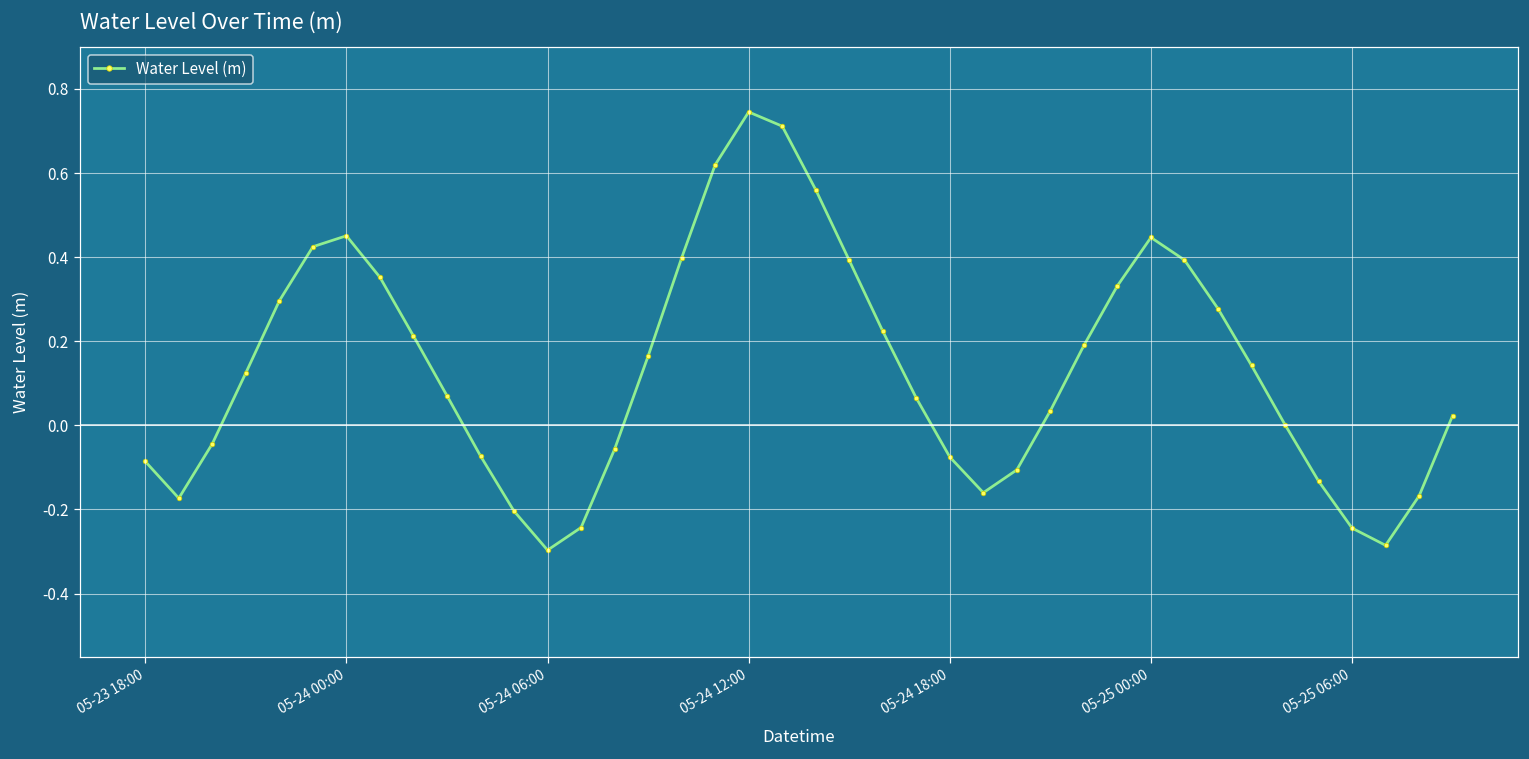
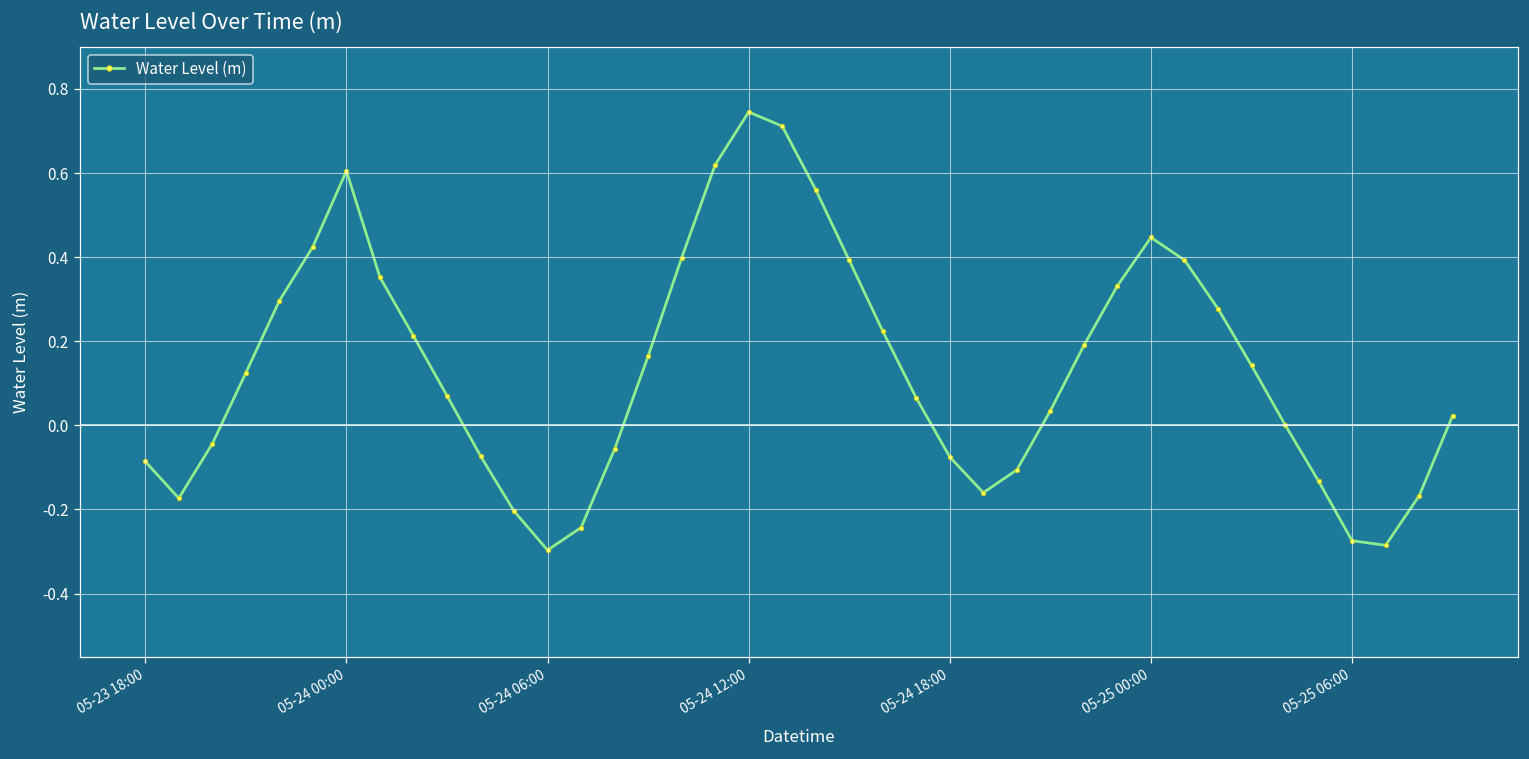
  {
    "05-23 18:00": -0.09,
-   "05-24 00:00": 0.45,
+   "05-24 00:00": 0.60,
    "05-24 06:00": -0.30,
    "05-24 12:00": 0.75,
    "05-24 18:00": -0.08,
    "05-25 00:00": 0.45,
-   "05-25 06:00": -0.24
+   "05-25 06:00": -0.27
  }
